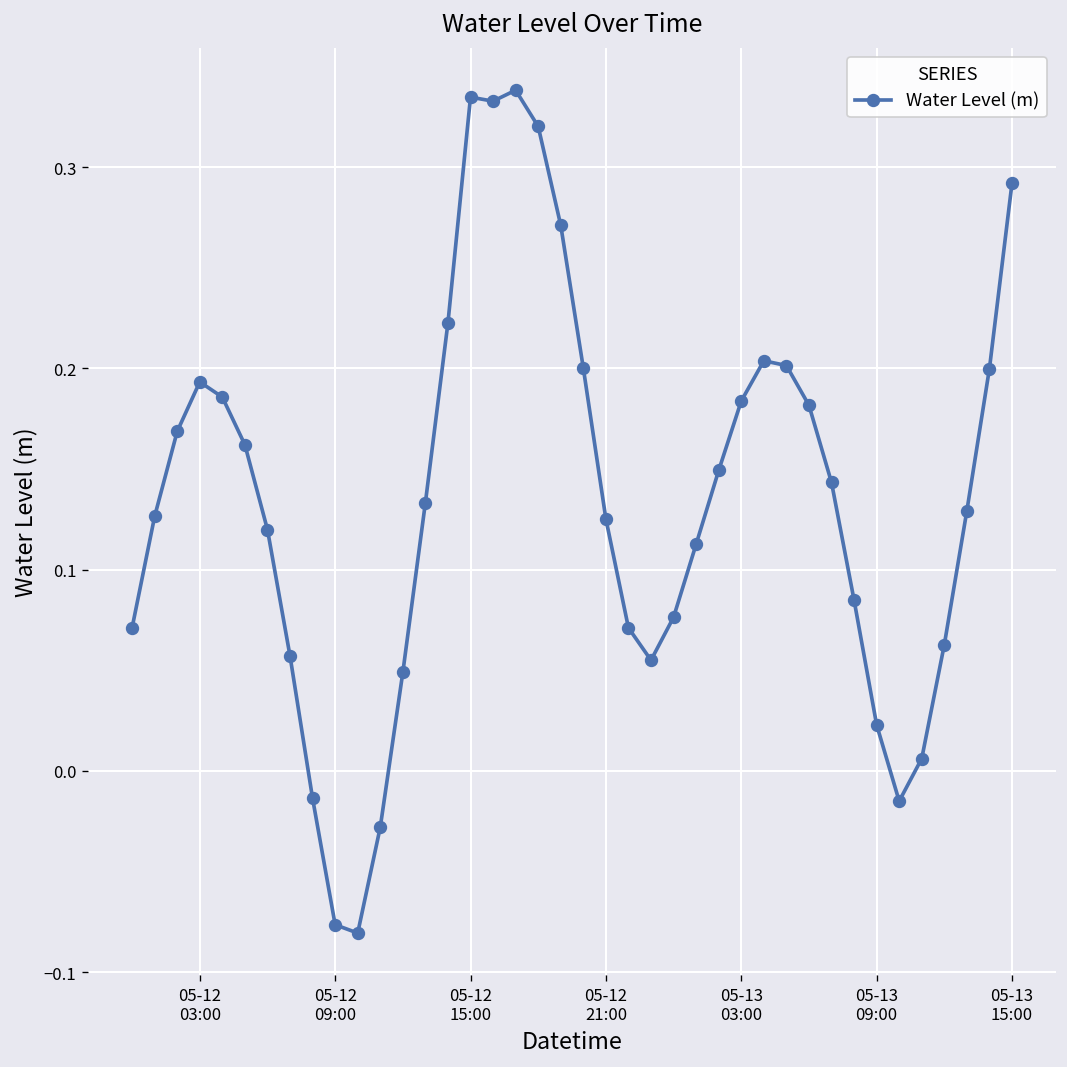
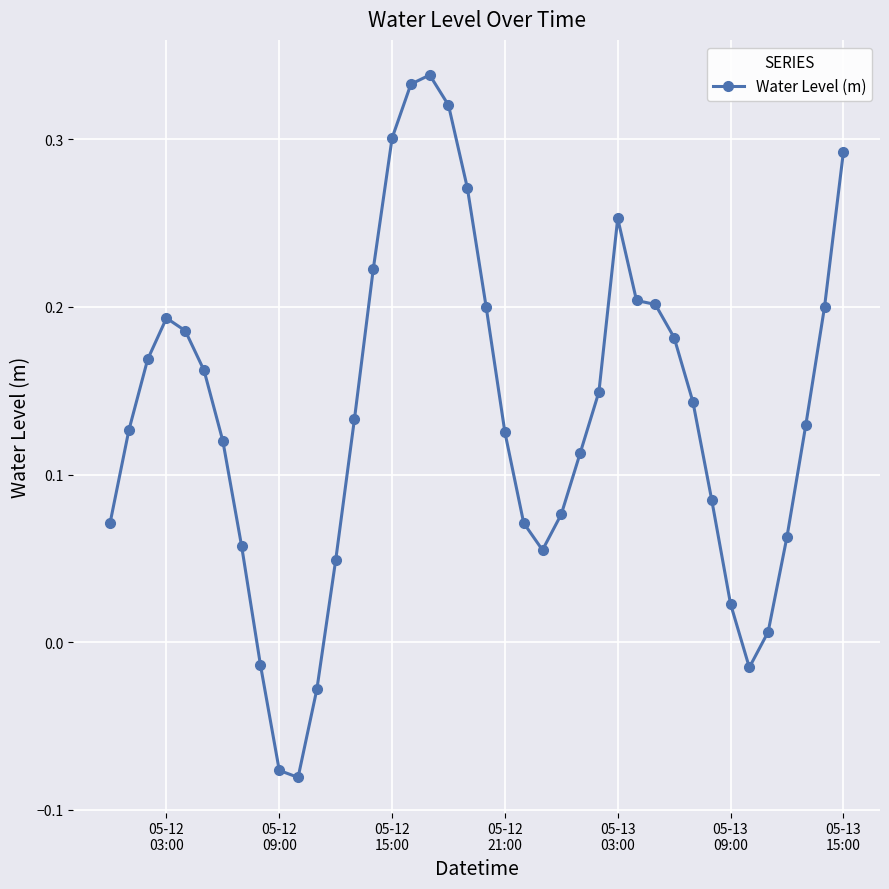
  {
    "05-12 03:00": 0.193,
    "05-12 09:00": -0.076,
-   "05-12 15:00": 0.335,
+   "05-12 15:00": 0.301,
    "05-12 21:00": 0.125,
-   "05-13 03:00": 0.184,
+   "05-13 03:00": 0.253,
    "05-13 09:00": 0.023,
    "05-13 15:00": 0.292
  }
